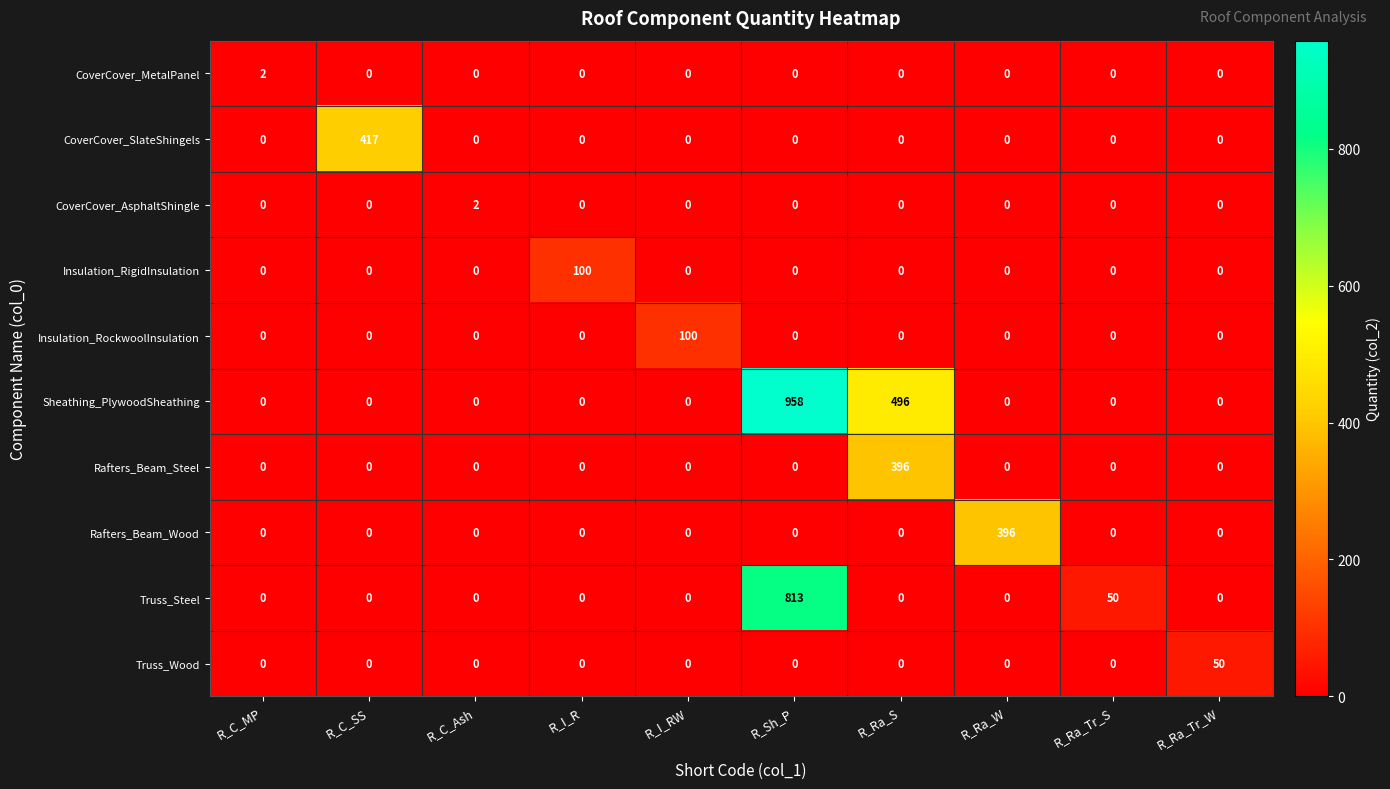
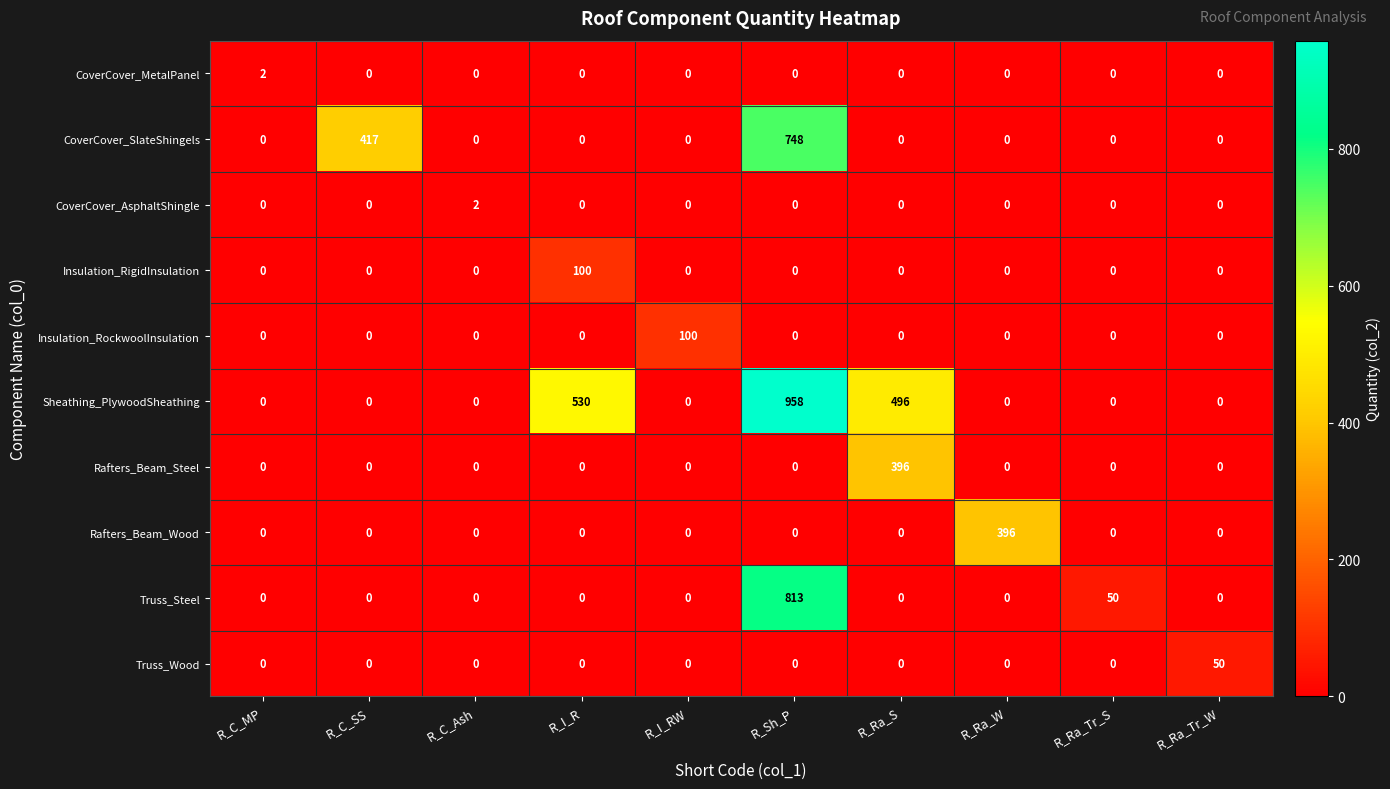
  {
    "CoverCover_MetalPanel": {
      "R_C_MP": 2,
      "R_C_SS": 0,
      "R_C_Ash": 0,
      "R_I_R": 0,
      "R_I_RW": 0,
      "R_Sh_P": 0,
      "R_Ra_S": 0,
      "R_Ra_W": 0,
      "R_Ra_Tr_S": 0,
      "R_Ra_Tr_W": 0
    },
    "CoverCover_SlateShingels": {
      "R_C_MP": 0,
      "R_C_SS": 417,
      "R_C_Ash": 0,
      "R_I_R": 0,
      "R_I_RW": 0,
-     "R_Sh_P": 0,
+     "R_Sh_P": 748,
      "R_Ra_S": 0,
      "R_Ra_W": 0,
      "R_Ra_Tr_S": 0,
      "R_Ra_Tr_W": 0
    },
    "CoverCover_AsphaltShingle": {
      "R_C_MP": 0,
      "R_C_SS": 0,
      "R_C_Ash": 2,
      "R_I_R": 0,
      "R_I_RW": 0,
      "R_Sh_P": 0,
      "R_Ra_S": 0,
      "R_Ra_W": 0,
      "R_Ra_Tr_S": 0,
      "R_Ra_Tr_W": 0
    },
    "Insulation_RigidInsulation": {
      "R_C_MP": 0,
      "R_C_SS": 0,
      "R_C_Ash": 0,
      "R_I_R": 100,
      "R_I_RW": 0,
      "R_Sh_P": 0,
      "R_Ra_S": 0,
      "R_Ra_W": 0,
      "R_Ra_Tr_S": 0,
      "R_Ra_Tr_W": 0
    },
    "Insulation_RockwoolInsulation": {
      "R_C_MP": 0,
      "R_C_SS": 0,
      "R_C_Ash": 0,
      "R_I_R": 0,
      "R_I_RW": 100,
      "R_Sh_P": 0,
      "R_Ra_S": 0,
      "R_Ra_W": 0,
      "R_Ra_Tr_S": 0,
      "R_Ra_Tr_W": 0
    },
    "Sheathing_PlywoodSheathing": {
      "R_C_MP": 0,
      "R_C_SS": 0,
      "R_C_Ash": 0,
-     "R_I_R": 0,
+     "R_I_R": 530,
      "R_I_RW": 0,
      "R_Sh_P": 958,
      "R_Ra_S": 496,
      "R_Ra_W": 0,
      "R_Ra_Tr_S": 0,
      "R_Ra_Tr_W": 0
    },
    "Rafters_Beam_Steel": {
      "R_C_MP": 0,
      "R_C_SS": 0,
      "R_C_Ash": 0,
      "R_I_R": 0,
      "R_I_RW": 0,
      "R_Sh_P": 0,
      "R_Ra_S": 396,
      "R_Ra_W": 0,
      "R_Ra_Tr_S": 0,
      "R_Ra_Tr_W": 0
    },
    "Rafters_Beam_Wood": {
      "R_C_MP": 0,
      "R_C_SS": 0,
      "R_C_Ash": 0,
      "R_I_R": 0,
      "R_I_RW": 0,
      "R_Sh_P": 0,
      "R_Ra_S": 0,
      "R_Ra_W": 396,
      "R_Ra_Tr_S": 0,
      "R_Ra_Tr_W": 0
    },
    "Truss_Steel": {
      "R_C_MP": 0,
      "R_C_SS": 0,
      "R_C_Ash": 0,
      "R_I_R": 0,
      "R_I_RW": 0,
      "R_Sh_P": 813,
      "R_Ra_S": 0,
      "R_Ra_W": 0,
      "R_Ra_Tr_S": 50,
      "R_Ra_Tr_W": 0
    },
    "Truss_Wood": {
      "R_C_MP": 0,
      "R_C_SS": 0,
      "R_C_Ash": 0,
      "R_I_R": 0,
      "R_I_RW": 0,
      "R_Sh_P": 0,
      "R_Ra_S": 0,
      "R_Ra_W": 0,
      "R_Ra_Tr_S": 0,
      "R_Ra_Tr_W": 50
    }
  }
